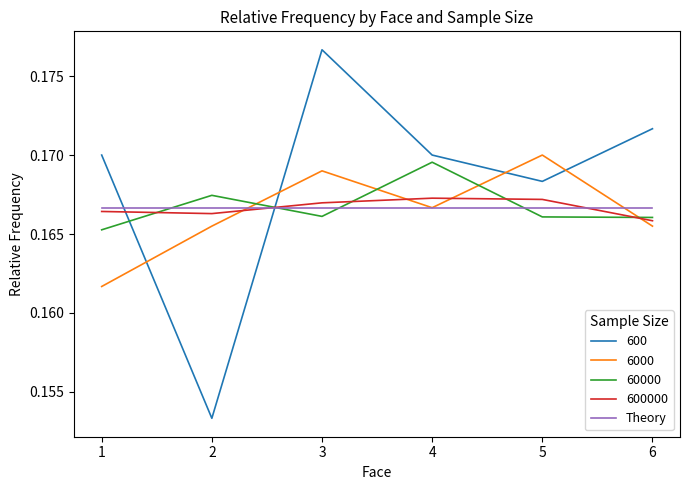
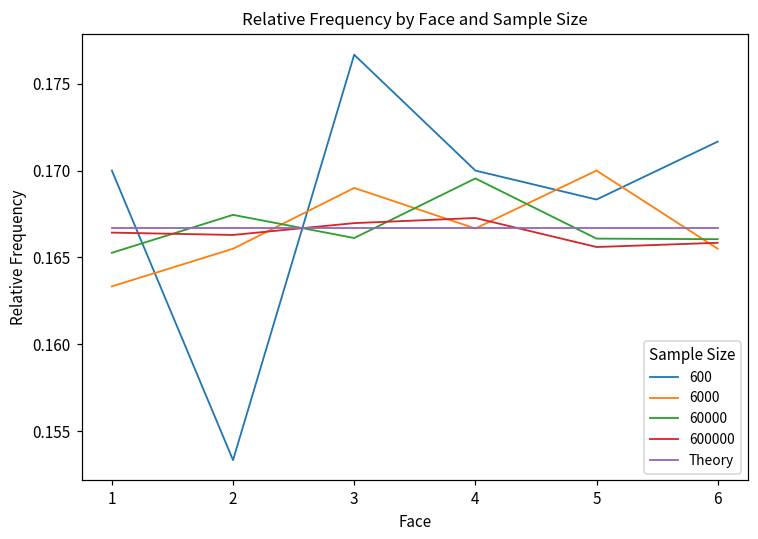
  {
    "600": {
      "1": 0.1700,
      "2": 0.1533,
      "3": 0.1767,
      "4": 0.1700,
      "5": 0.1683,
      "6": 0.1717
    },
    "6000": {
-     "1": 0.1617,
+     "1": 0.1633,
      "2": 0.1655,
      "3": 0.1690,
      "5": 0.1700,
      "6": 0.1655
    },
    "60000": {
      "1": 0.1653,
      "2": 0.1675,
      "3": 0.1661,
      "4": 0.1695,
      "5": 0.1661,
      "6": 0.1661
    },
    "600000": {
      "1": 0.1664,
      "2": 0.1663,
      "3": 0.1670,
      "4": 0.1673,
-     "5": 0.1672,
+     "5": 0.1656,
      "6": 0.1658
    },
    "Theory": {
      "1": 0.1667,
      "2": 0.1667,
      "3": 0.1667,
      "5": 0.1667,
      "6": 0.1667
    }
  }
